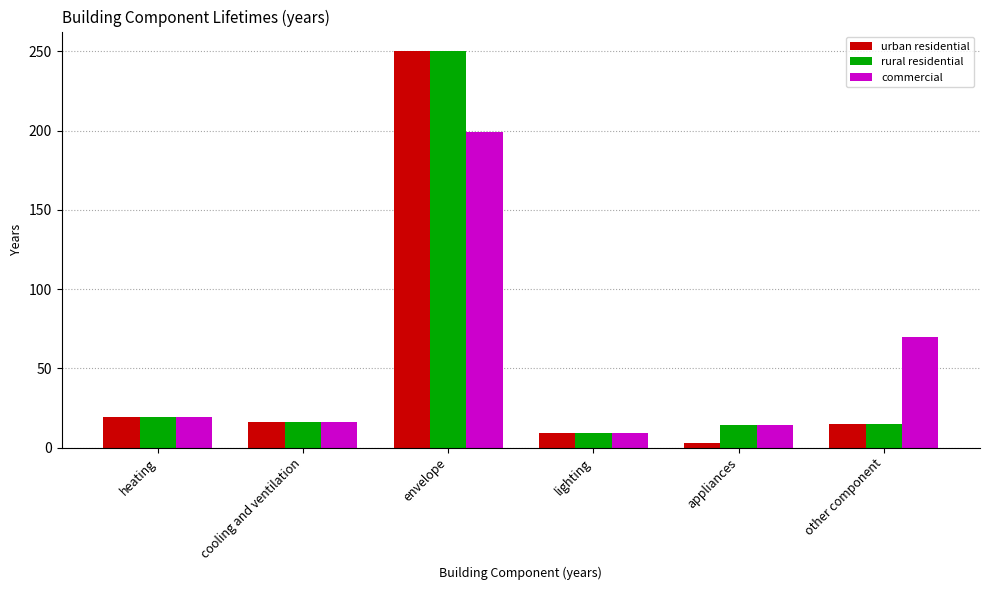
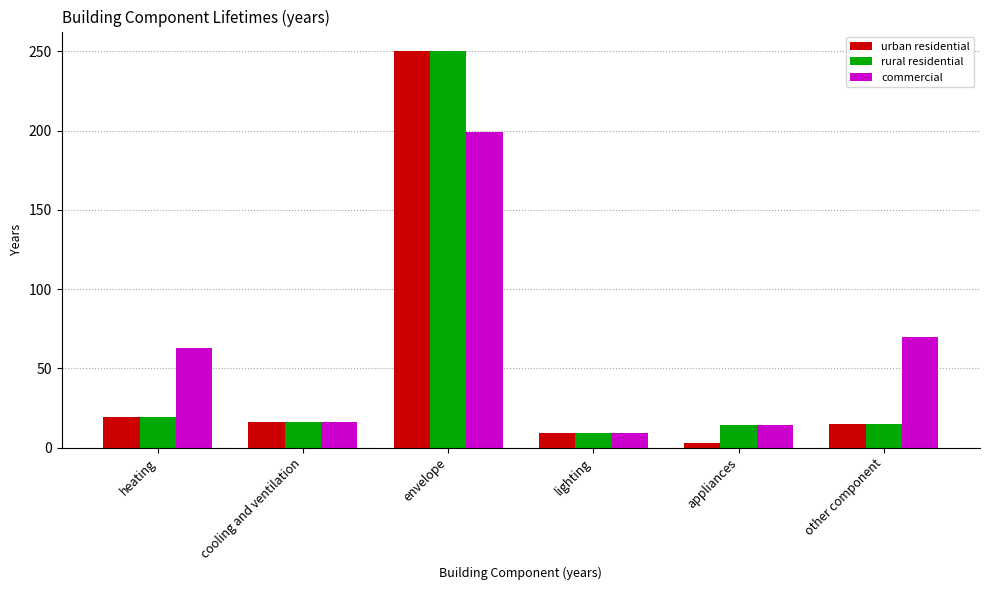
  {
    "urban residential": {
      "heating": 19,
      "cooling and ventilation": 16,
      "envelope": 250,
      "lighting": 9,
      "appliances": 3,
      "other component": 15
    },
    "rural residential": {
      "heating": 19,
      "cooling and ventilation": 16,
      "envelope": 250,
      "lighting": 9,
      "appliances": 14,
      "other component": 15
    },
    "commercial": {
-     "heating": 19,
+     "heating": 63,
      "cooling and ventilation": 16,
      "envelope": 199,
      "lighting": 9,
      "appliances": 14,
      "other component": 70
    }
  }
